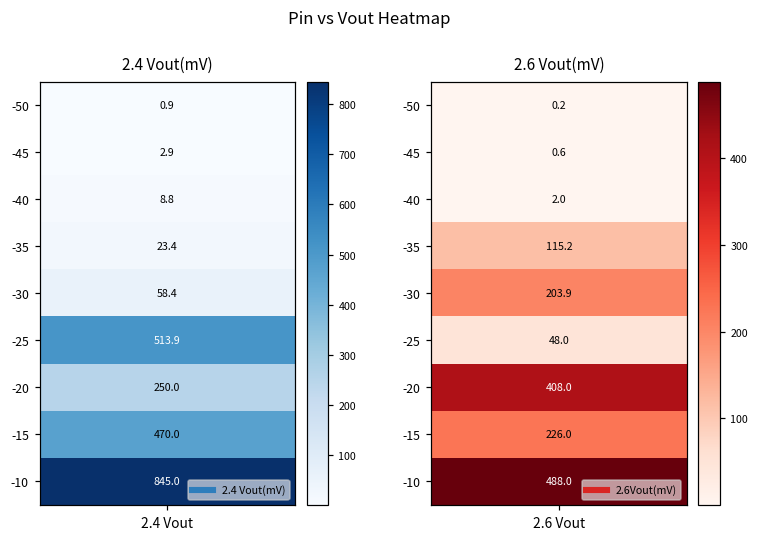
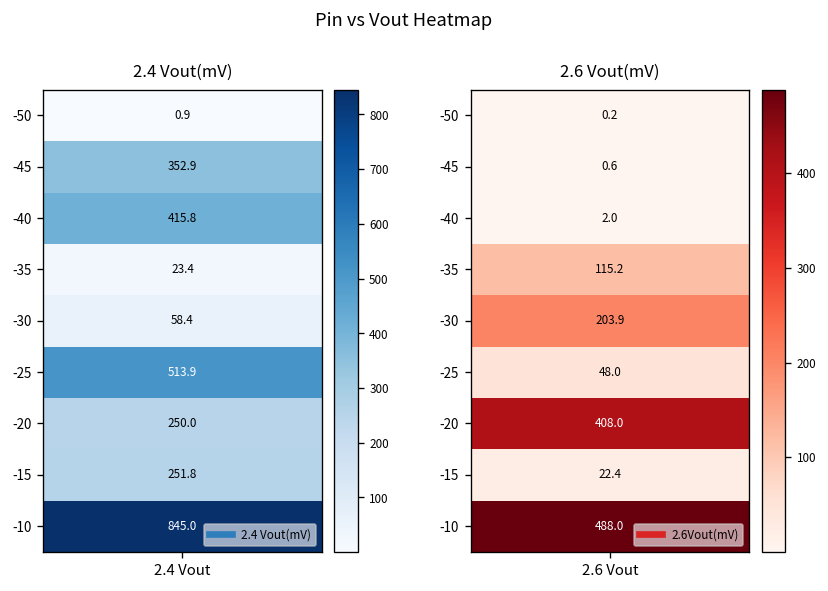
  {
    "2.4 Vout(mV)": {
      "-50": {
        "2.4 Vout": 0.9
      },
      "-45": {
-       "2.4 Vout": 2.9
+       "2.4 Vout": 352.9
      },
      "-40": {
-       "2.4 Vout": 8.8
+       "2.4 Vout": 415.8
      },
      "-35": {
        "2.4 Vout": 23.4
      },
      "-30": {
        "2.4 Vout": 58.4
      },
      "-25": {
        "2.4 Vout": 513.9
      },
      "-20": {
        "2.4 Vout": 250.0
      },
      "-15": {
-       "2.4 Vout": 470.0
+       "2.4 Vout": 251.8
      },
      "-10": {
        "2.4 Vout": 845.0
      }
    },
    "2.6 Vout(mV)": {
      "-50": {
        "2.6 Vout": 0.2
      },
      "-45": {
        "2.6 Vout": 0.6
      },
      "-40": {
        "2.6 Vout": 2.0
      },
      "-35": {
        "2.6 Vout": 115.2
      },
      "-30": {
        "2.6 Vout": 203.9
      },
      "-25": {
        "2.6 Vout": 48.0
      },
      "-20": {
        "2.6 Vout": 408.0
      },
      "-15": {
-       "2.6 Vout": 226.0
+       "2.6 Vout": 22.4
      },
      "-10": {
        "2.6 Vout": 488.0
      }
    }
  }
